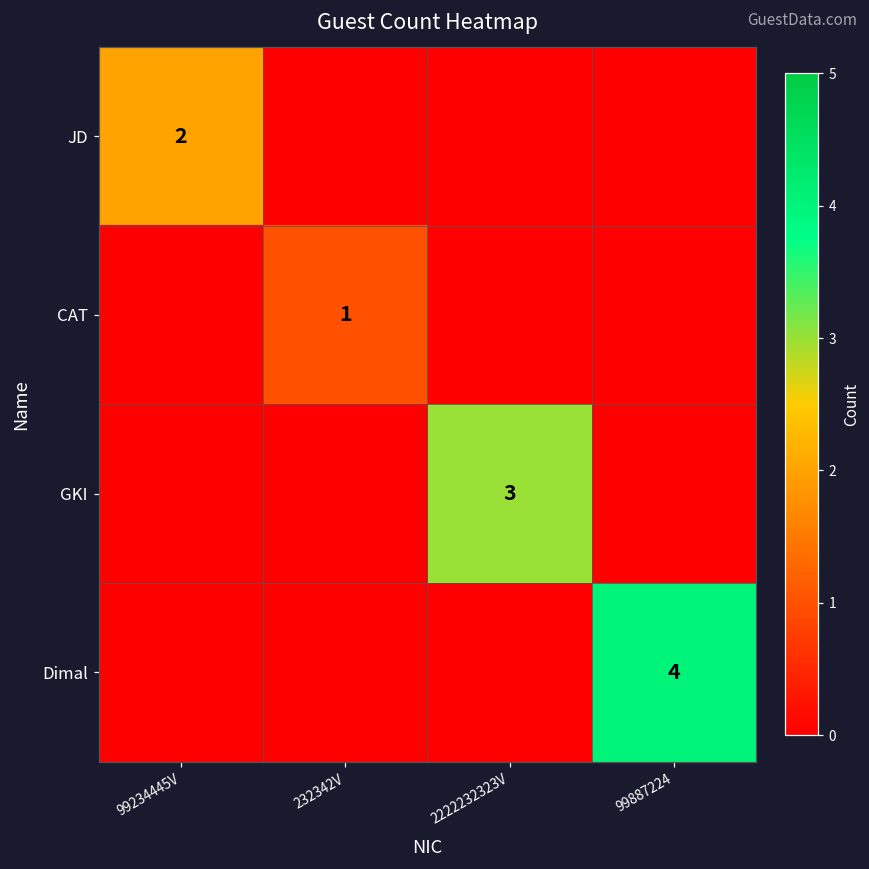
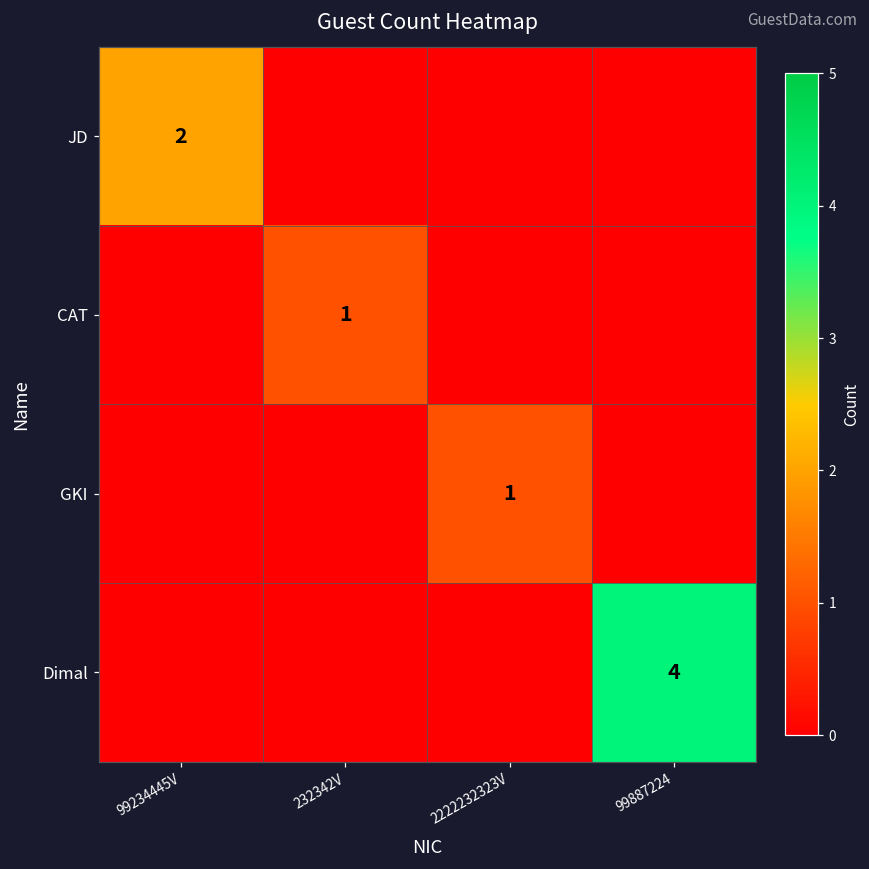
  {
    "JD": {
      "99234445V": 2
    },
    "CAT": {
      "232342V": 1
    },
    "GKI": {
-     "2222232323V": 3
+     "2222232323V": 1
    },
    "Dimal": {
      "99887224": 4
    }
  }
